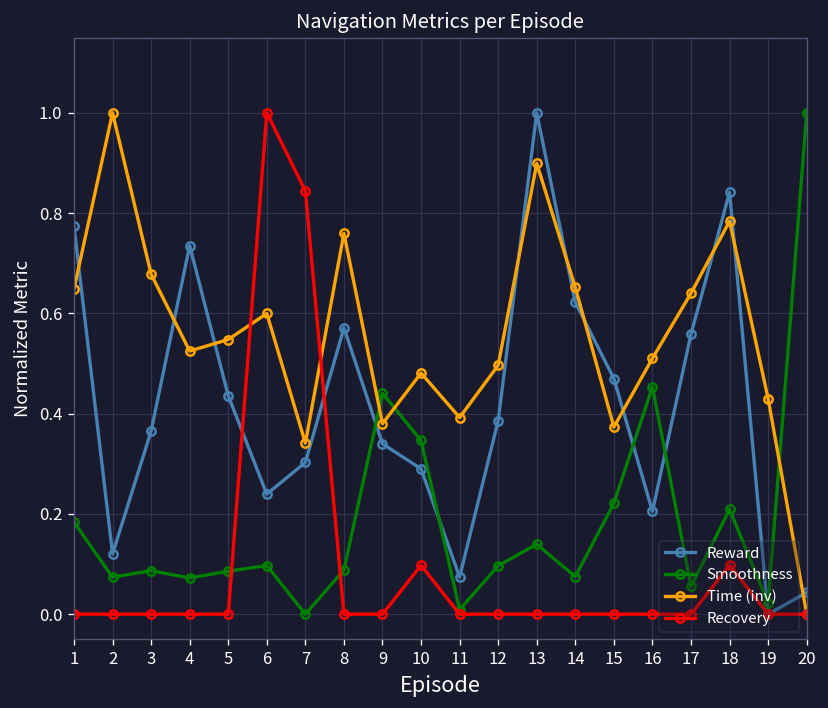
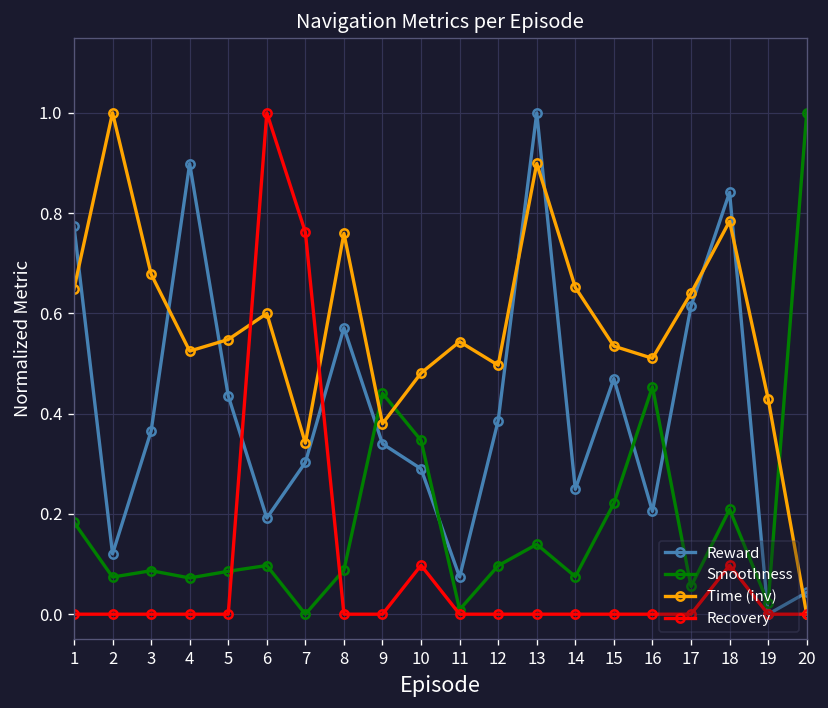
  {
    "Reward": {
      "1": 0.77,
      "2": 0.12,
      "3": 0.37,
-     "4": 0.74,
+     "4": 0.90,
      "5": 0.44,
-     "6": 0.24,
+     "6": 0.19,
      "7": 0.30,
      "8": 0.57,
      "9": 0.34,
      "10": 0.29,
      "11": 0.07,
      "12": 0.39,
      "13": 1.00,
-     "14": 0.62,
+     "14": 0.25,
      "15": 0.47,
      "16": 0.21,
-     "17": 0.56,
+     "17": 0.61,
      "18": 0.84,
      "20": 0.04
    },
    "Smoothness": {
      "1": 0.18,
      "2": 0.07,
      "3": 0.09,
      "4": 0.07,
      "5": 0.09,
      "6": 0.10,
      "7": 0.00,
      "8": 0.09,
      "9": 0.44,
      "10": 0.35,
      "11": 0.01,
      "12": 0.10,
      "13": 0.14,
      "14": 0.07,
      "15": 0.22,
      "16": 0.45,
      "18": 0.21,
      "20": 1.00
    },
    "Time (inv)": {
      "1": 0.65,
      "2": 1.00,
      "3": 0.68,
      "4": 0.52,
      "5": 0.55,
      "6": 0.60,
      "7": 0.34,
      "8": 0.76,
      "9": 0.38,
      "10": 0.48,
-     "11": 0.39,
+     "11": 0.54,
      "12": 0.50,
      "13": 0.90,
      "14": 0.65,
-     "15": 0.37,
+     "15": 0.53,
      "16": 0.51,
      "17": 0.64,
      "18": 0.78,
      "19": 0.43
    },
    "Recovery": {
      "1": 0.00,
      "2": 0.00,
      "3": 0.00,
      "4": 0.00,
      "5": 0.00,
      "6": 1.00,
-     "7": 0.84,
+     "7": 0.76,
      "8": 0.00,
      "9": 0.00,
      "10": 0.10,
      "11": 0.00,
      "12": 0.00,
      "13": 0.00,
      "14": 0.00,
      "15": 0.00,
      "16": 0.00
    }
  }
